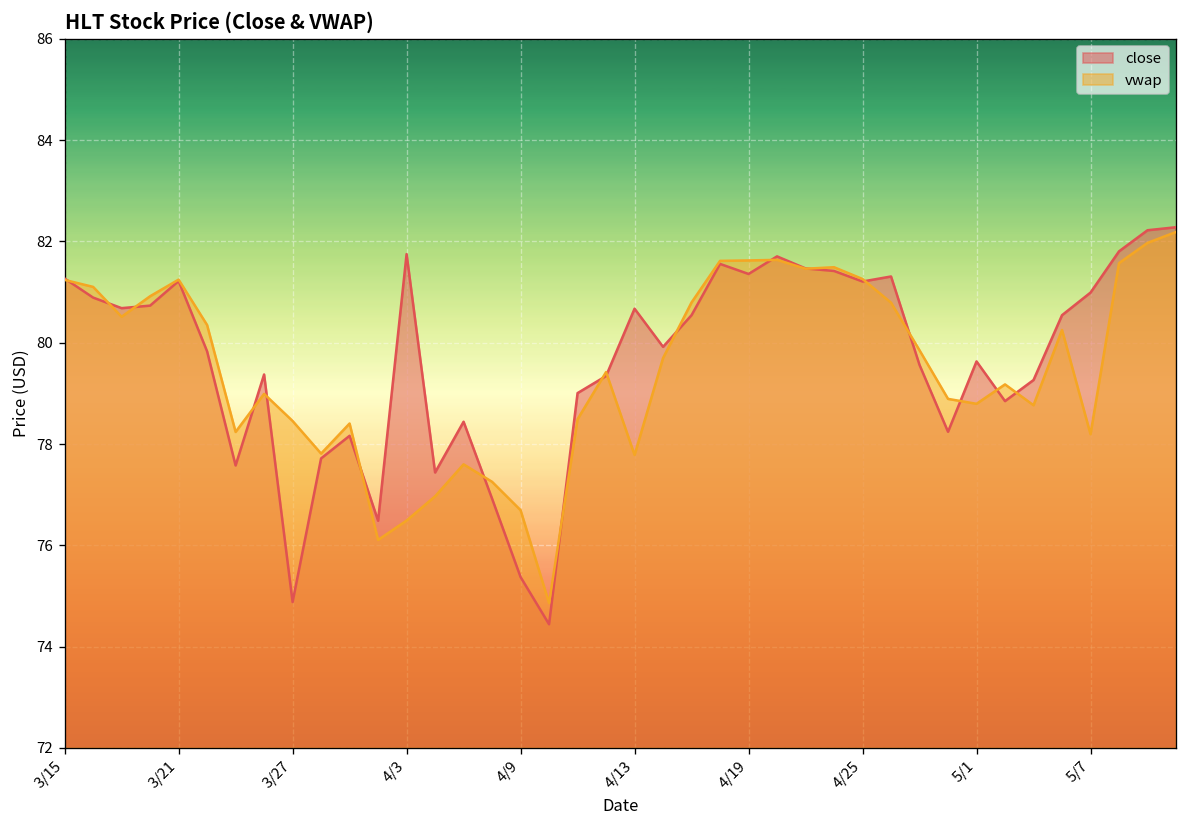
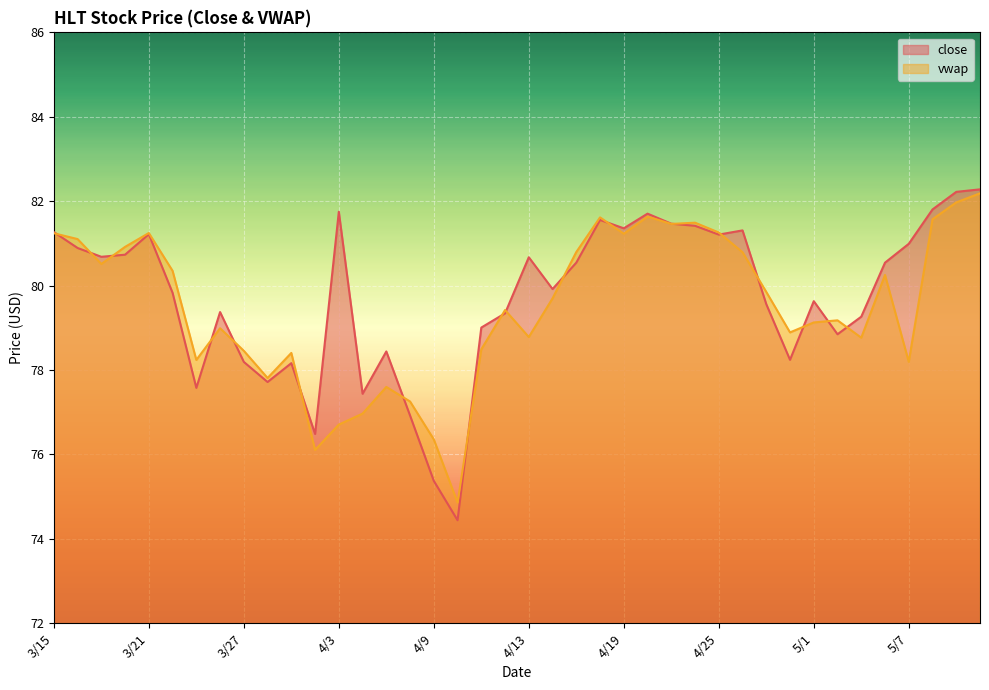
  {
    "close": {
-     "3/27": 74.9,
+     "3/27": 78.2,
      "4/3": 81.7,
      "4/9": 75.4,
      "4/13": 80.7,
      "4/19": 81.4,
      "5/1": 79.6,
      "5/7": 81.0
    },
    "vwap": {
      "3/27": 78.5,
-     "4/3": 76.5,
-     "4/9": 76.7,
-     "4/13": 77.8,
-     "4/19": 81.6,
-     "5/1": 78.8,
+     "4/3": 76.7,
+     "4/9": 76.4,
+     "4/13": 78.8,
+     "4/19": 81.2,
+     "5/1": 79.1,
      "5/7": 78.2
    }
  }
